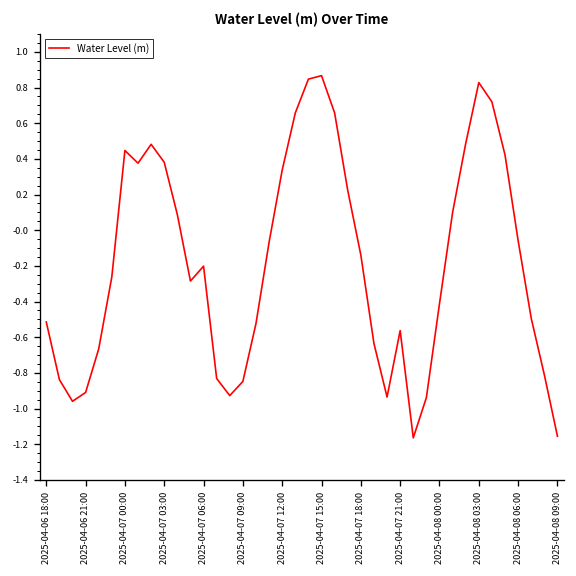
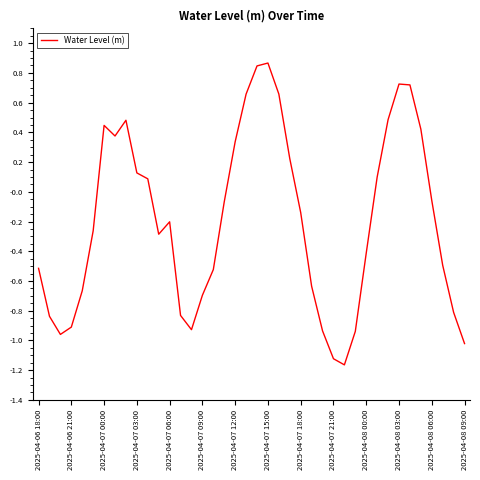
  {
    "2025-04-06 18:00": -0.51,
    "2025-04-06 21:00": -0.91,
    "2025-04-07 00:00": 0.45,
-   "2025-04-07 03:00": 0.38,
+   "2025-04-07 03:00": 0.13,
    "2025-04-07 06:00": -0.20,
-   "2025-04-07 09:00": -0.85,
+   "2025-04-07 09:00": -0.70,
    "2025-04-07 12:00": 0.34,
    "2025-04-07 15:00": 0.87,
    "2025-04-07 18:00": -0.14,
-   "2025-04-07 21:00": -0.56,
+   "2025-04-07 21:00": -1.12,
    "2025-04-08 00:00": -0.41,
-   "2025-04-08 03:00": 0.83,
+   "2025-04-08 03:00": 0.73,
    "2025-04-08 06:00": -0.06,
-   "2025-04-08 09:00": -1.16
+   "2025-04-08 09:00": -1.02
  }
